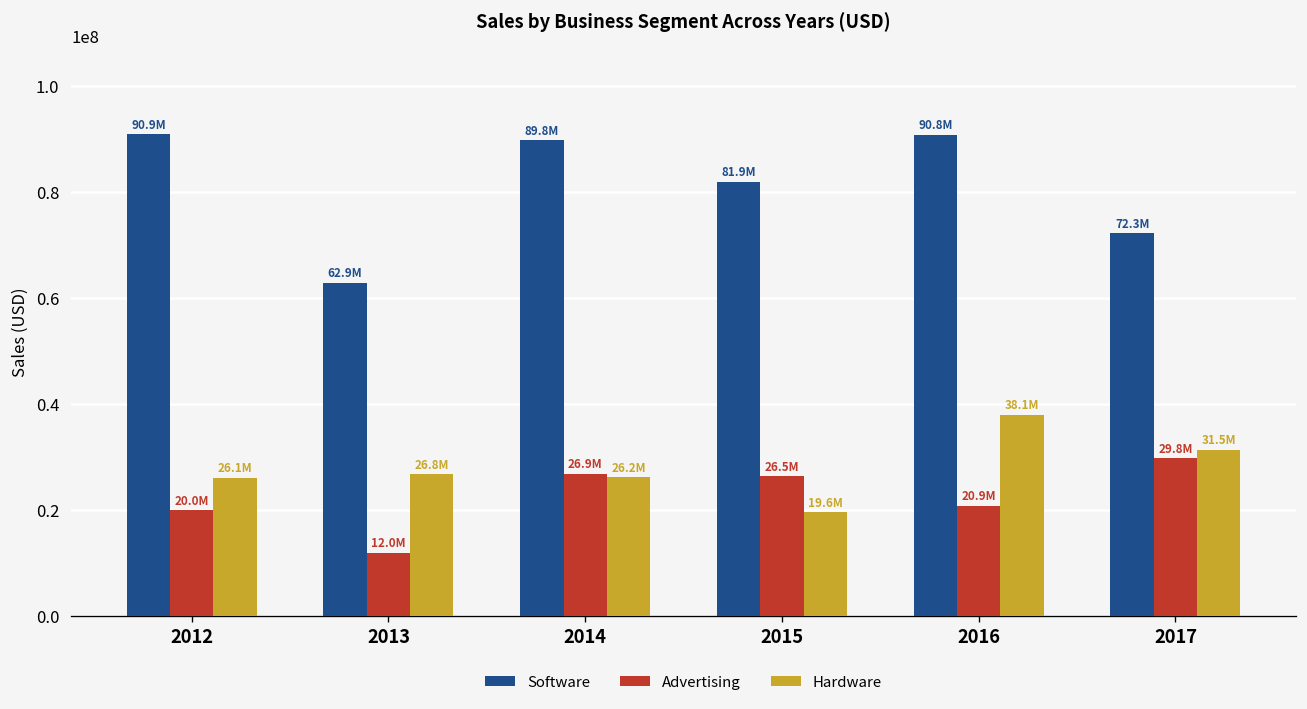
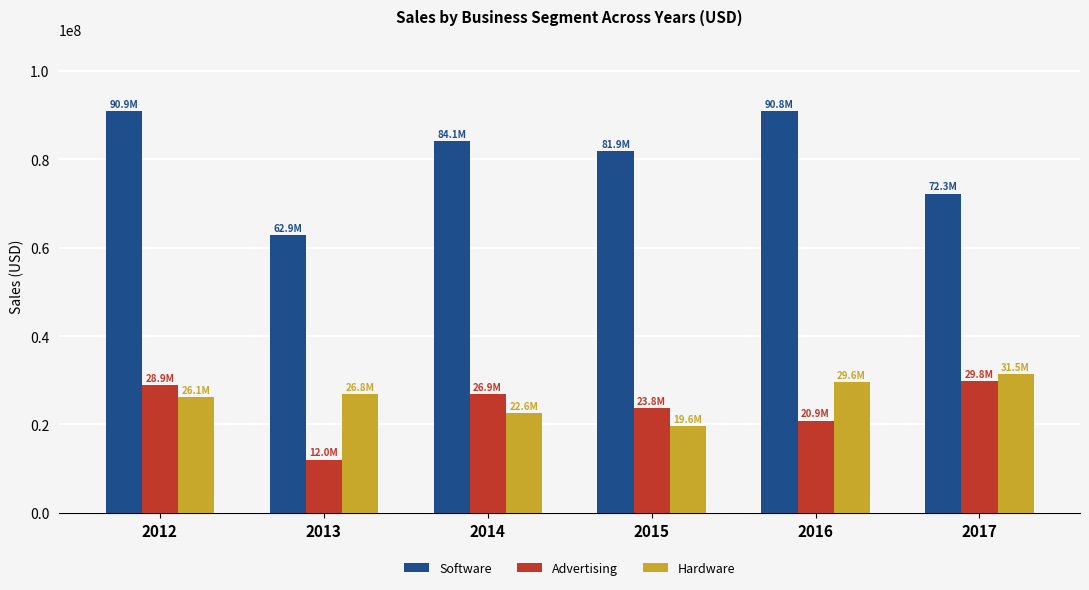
  {
    "Software": {
      "2012": "90.9M",
      "2013": "62.9M",
-     "2014": "89.8M",
+     "2014": "84.1M",
      "2015": "81.9M",
      "2016": "90.8M",
      "2017": "72.3M"
    },
    "Advertising": {
-     "2012": "20.0M",
+     "2012": "28.9M",
      "2013": "12.0M",
      "2014": "26.9M",
-     "2015": "26.5M",
+     "2015": "23.8M",
      "2016": "20.9M",
      "2017": "29.8M"
    },
    "Hardware": {
      "2012": "26.1M",
      "2013": "26.8M",
-     "2014": "26.2M",
+     "2014": "22.6M",
      "2015": "19.6M",
-     "2016": "38.1M",
+     "2016": "29.6M",
      "2017": "31.5M"
    }
  }
